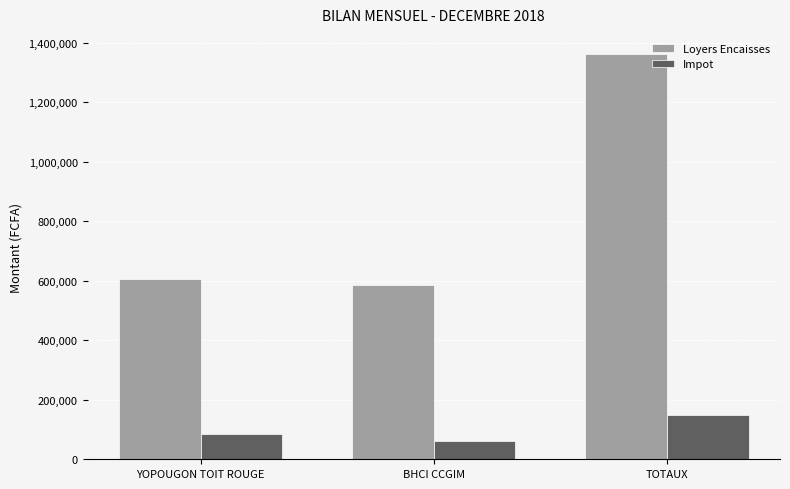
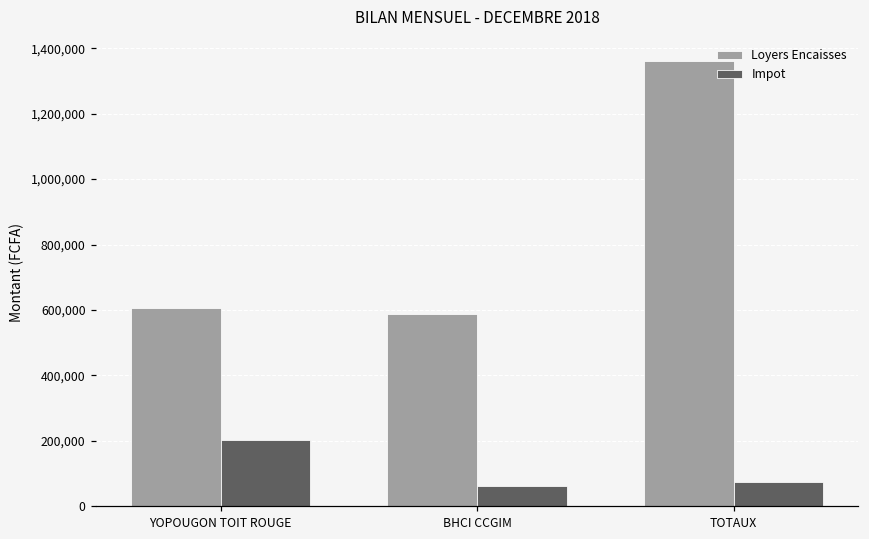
  {
    "Loyers Encaisses": {
      "YOPOUGON TOIT ROUGE": "600,000",
      "BHCI CCGIM": "590,000",
      "TOTAUX": "1,360,000"
    },
    "Impot": {
-     "YOPOUGON TOIT ROUGE": "90,000",
+     "YOPOUGON TOIT ROUGE": "200,000",
      "BHCI CCGIM": "60,000",
-     "TOTAUX": "150,000"
+     "TOTAUX": "80,000"
    }
  }
